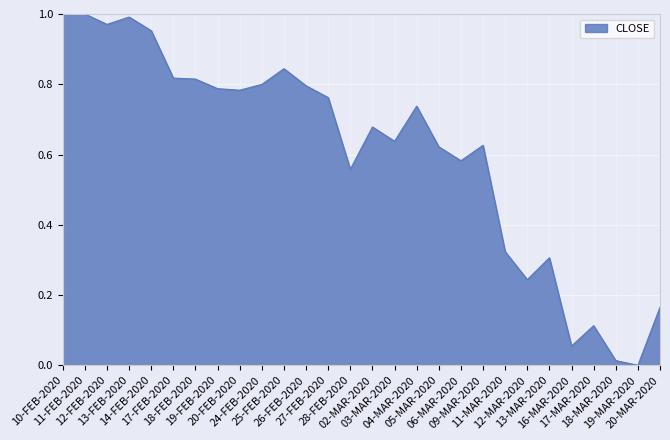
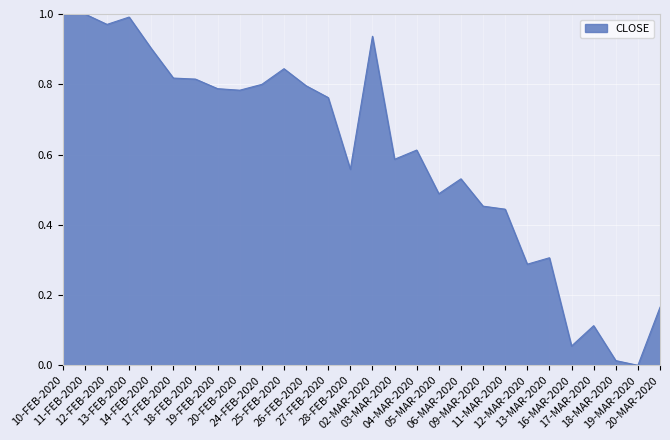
  {
    "10-FEB-2020": 1.00,
    "11-FEB-2020": 1.00,
    "12-FEB-2020": 0.97,
    "13-FEB-2020": 0.99,
-   "14-FEB-2020": 0.95,
+   "14-FEB-2020": 0.90,
    "17-FEB-2020": 0.82,
    "18-FEB-2020": 0.81,
    "19-FEB-2020": 0.79,
    "20-FEB-2020": 0.78,
    "24-FEB-2020": 0.80,
    "25-FEB-2020": 0.84,
    "26-FEB-2020": 0.80,
    "27-FEB-2020": 0.76,
    "28-FEB-2020": 0.56,
-   "02-MAR-2020": 0.68,
-   "03-MAR-2020": 0.64,
-   "04-MAR-2020": 0.74,
-   "05-MAR-2020": 0.62,
-   "06-MAR-2020": 0.58,
-   "09-MAR-2020": 0.63,
-   "11-MAR-2020": 0.32,
-   "12-MAR-2020": 0.24,
+   "02-MAR-2020": 0.94,
+   "03-MAR-2020": 0.59,
+   "04-MAR-2020": 0.61,
+   "05-MAR-2020": 0.49,
+   "06-MAR-2020": 0.53,
+   "09-MAR-2020": 0.45,
+   "11-MAR-2020": 0.44,
+   "12-MAR-2020": 0.29,
    "13-MAR-2020": 0.31,
    "16-MAR-2020": 0.05,
    "17-MAR-2020": 0.11,
    "18-MAR-2020": 0.01,
    "19-MAR-2020": 0.00,
    "20-MAR-2020": 0.17
  }
